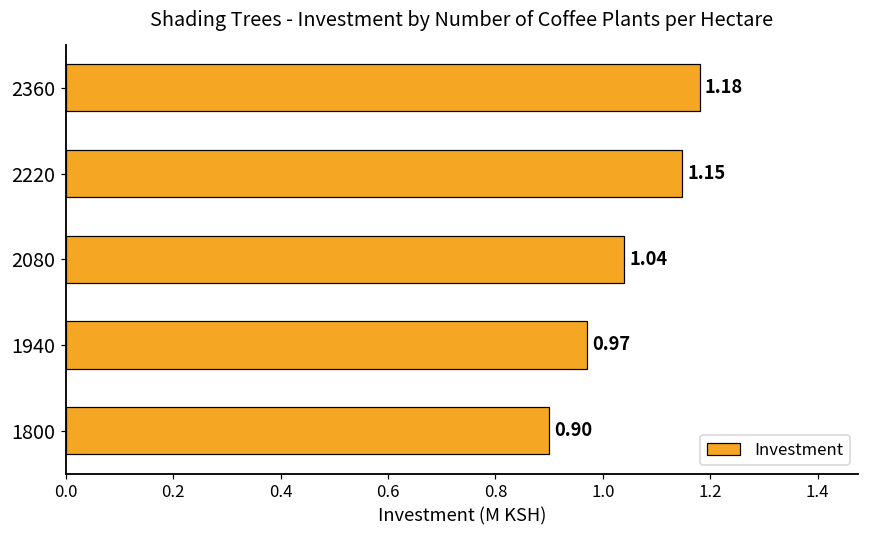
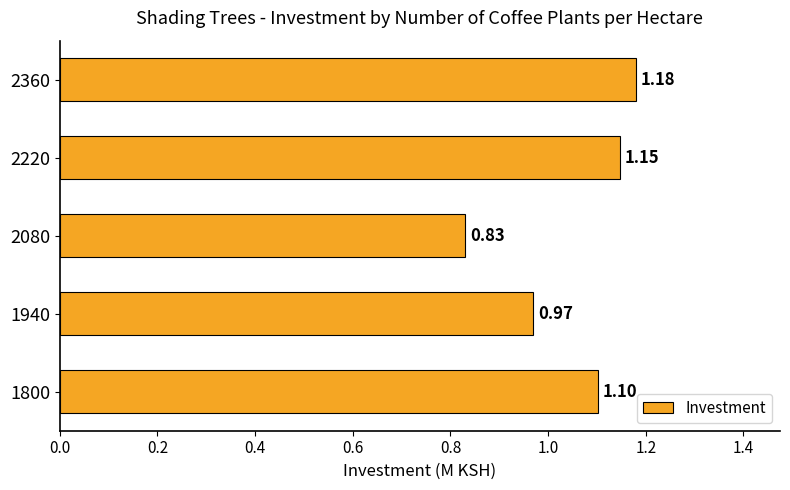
  {
    "2360": 1.18,
    "2220": 1.15,
-   "2080": 1.04,
+   "2080": 0.83,
    "1940": 0.97,
-   "1800": 0.90
+   "1800": 1.10
  }
